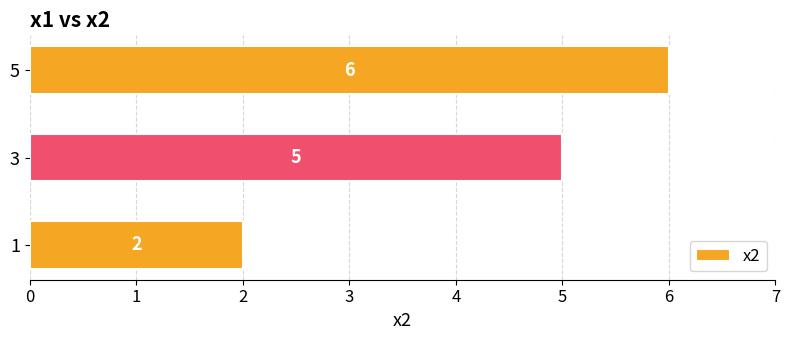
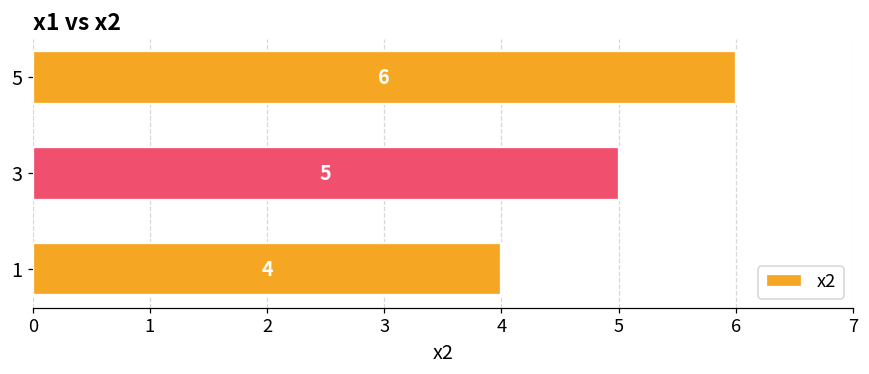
  {
    "5": 6,
    "3": 5,
-   "1": 2
+   "1": 4
  }
